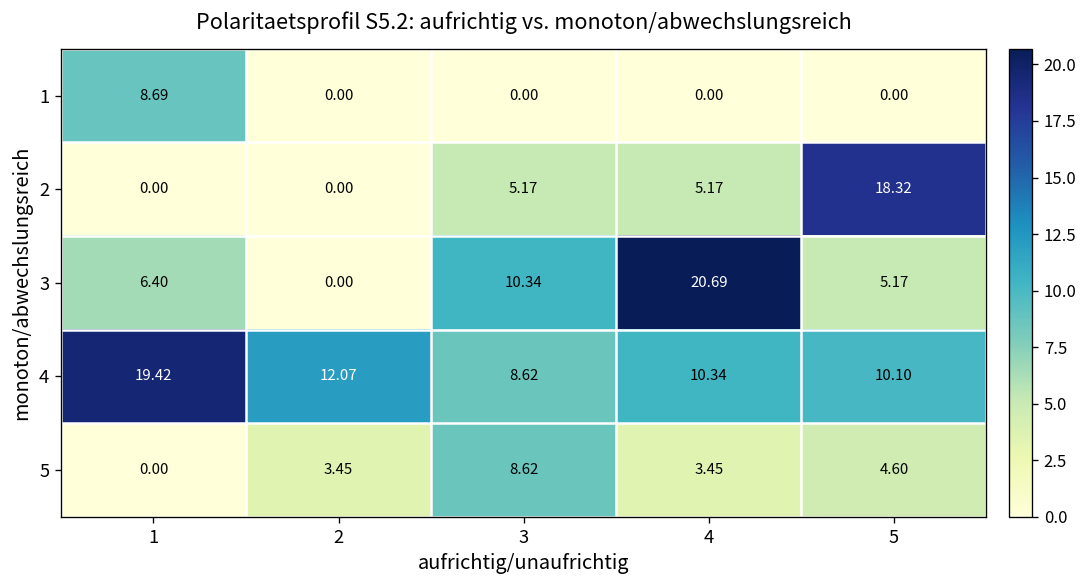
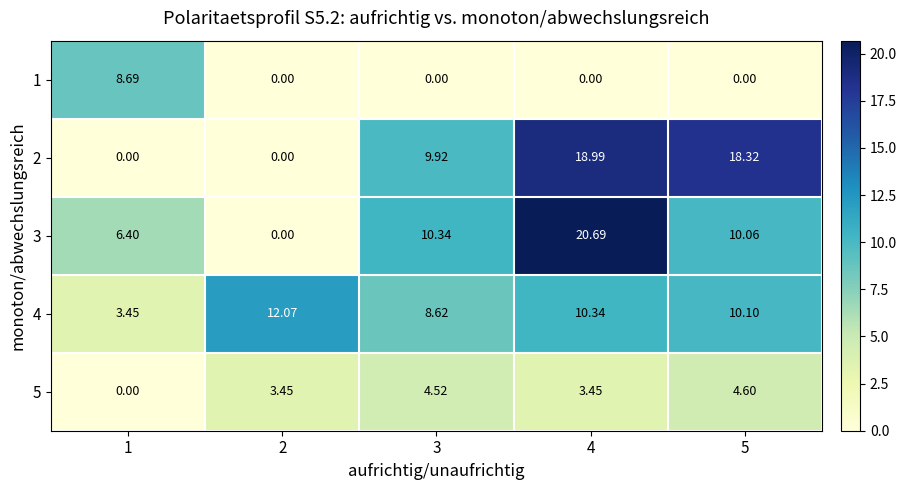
  {
    "1": {
      "1": 8.69,
      "2": 0.00,
      "3": 0.00,
      "4": 0.00,
      "5": 0.00
    },
    "2": {
      "1": 0.00,
      "2": 0.00,
-     "3": 5.17,
-     "4": 5.17,
+     "3": 9.92,
+     "4": 18.99,
      "5": 18.32
    },
    "3": {
      "1": 6.40,
      "2": 0.00,
      "3": 10.34,
      "4": 20.69,
-     "5": 5.17
+     "5": 10.06
    },
    "4": {
-     "1": 19.42,
+     "1": 3.45,
      "2": 12.07,
      "3": 8.62,
      "4": 10.34,
      "5": 10.10
    },
    "5": {
      "1": 0.00,
      "2": 3.45,
-     "3": 8.62,
+     "3": 4.52,
      "4": 3.45,
      "5": 4.60
    }
  }
